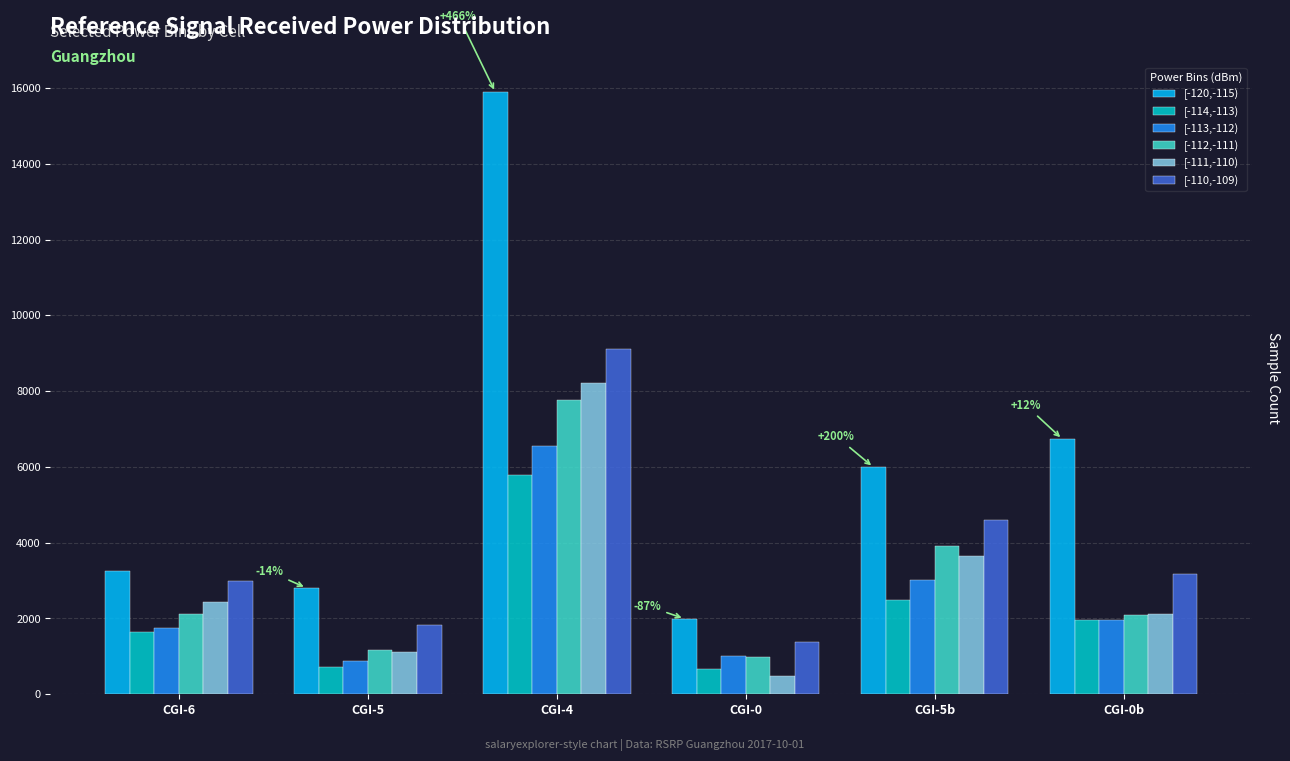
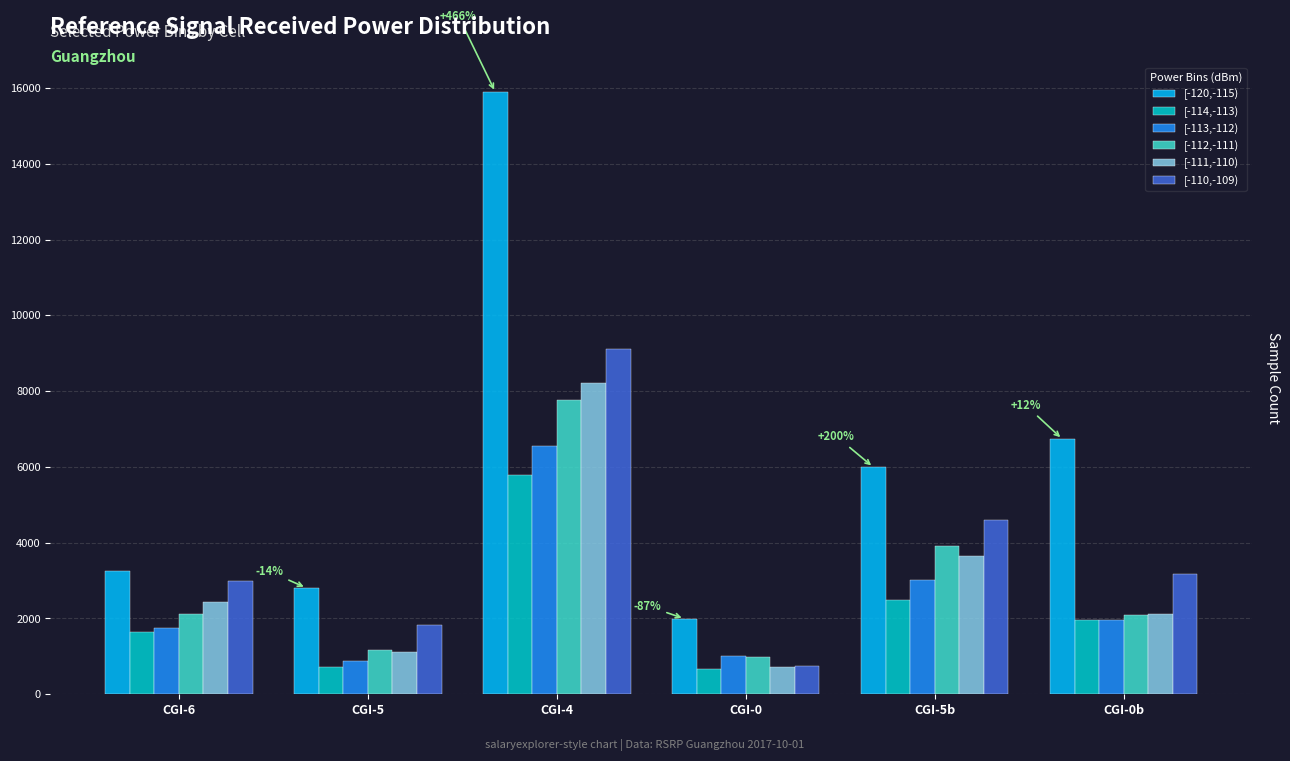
  {
    "[-112,-111)": {
      "CGI-6": 2100,
      "CGI-5": 1200,
      "CGI-4": 7800,
      "CGI-0": 1000,
      "CGI-5b": 3900,
      "CGI-0b": 2100
    },
    "[-111,-110)": {
      "CGI-6": 2400,
      "CGI-5": 1100,
      "CGI-4": 8200,
-     "CGI-0": 500,
+     "CGI-0": 700,
      "CGI-5b": 3700,
      "CGI-0b": 2100
    },
    "[-110,-109)": {
      "CGI-6": 3000,
      "CGI-5": 1800,
      "CGI-4": 9100,
-     "CGI-0": 1400,
+     "CGI-0": 700,
      "CGI-5b": 4600,
      "CGI-0b": 3200
    }
  }
